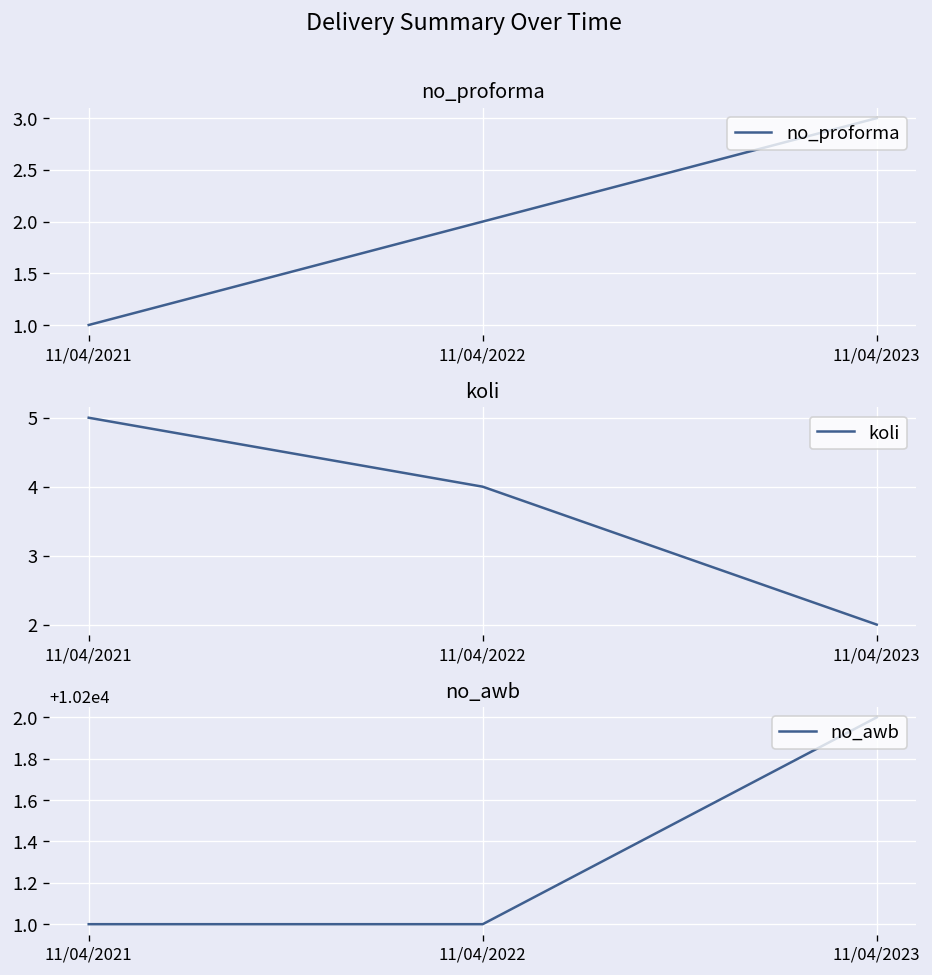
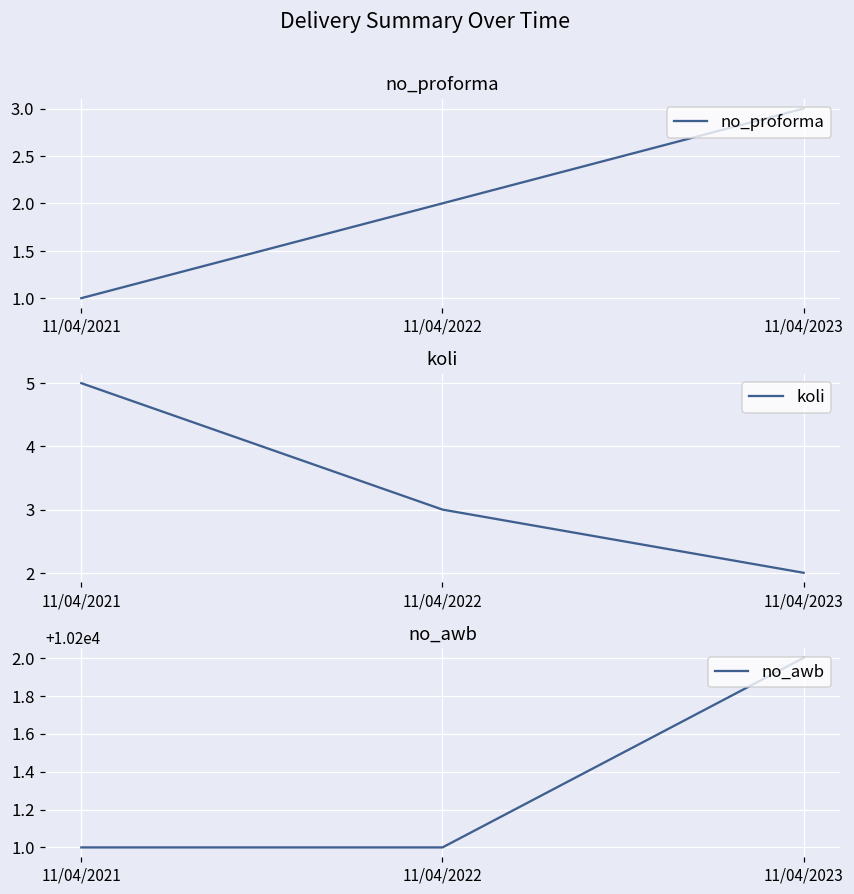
  {
    "no_proforma": {
      "11/04/2021": 1.0,
      "11/04/2022": 2.0
    },
    "koli": {
      "11/04/2021": 5,
-     "11/04/2022": 4,
+     "11/04/2022": 3,
      "11/04/2023": 2
    },
    "no_awb": {
      "11/04/2021": 10201.00,
      "11/04/2022": 10201.00
    }
  }
